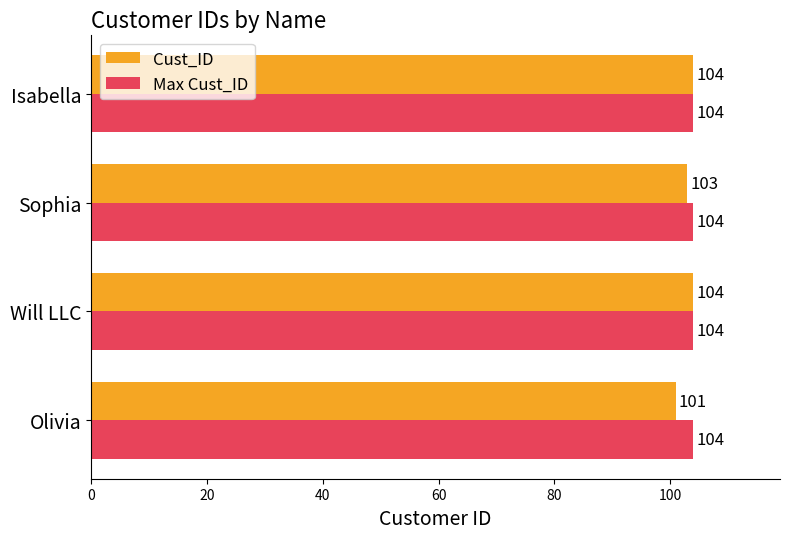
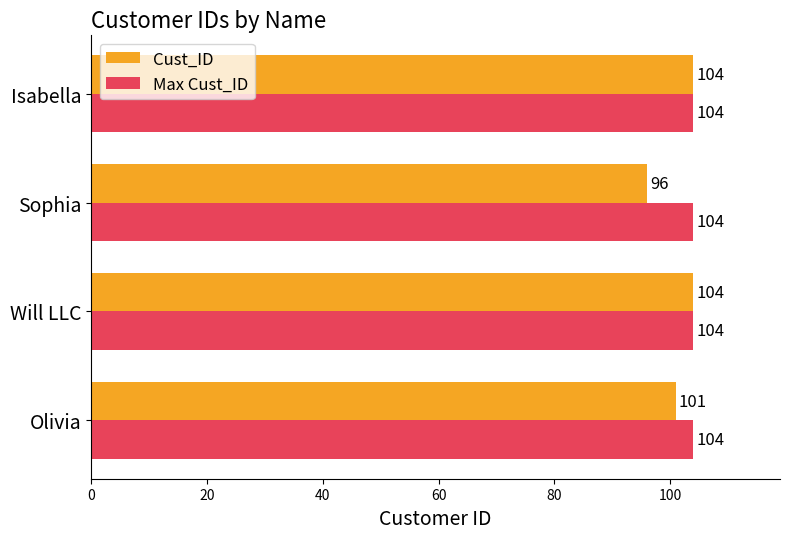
  {
    "Cust_ID": {
      "Isabella": 104,
-     "Sophia": 103,
+     "Sophia": 96,
      "Will LLC": 104,
      "Olivia": 101
    },
    "Max Cust_ID": {
      "Isabella": 104,
      "Sophia": 104,
      "Will LLC": 104,
      "Olivia": 104
    }
  }
